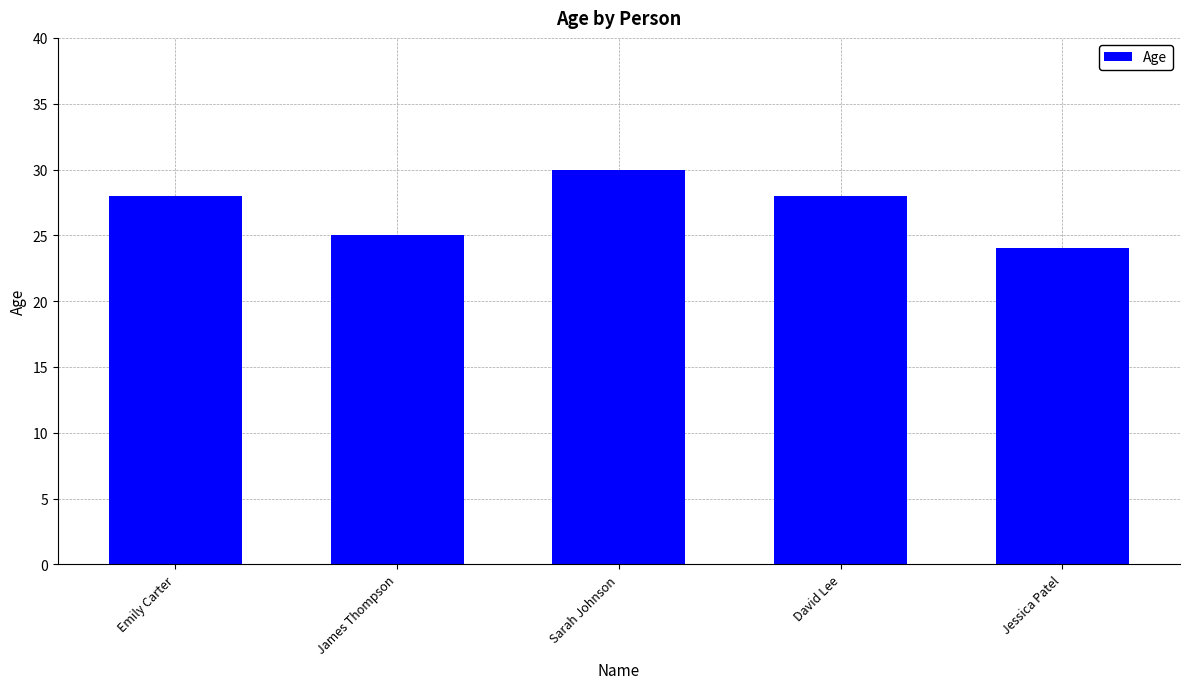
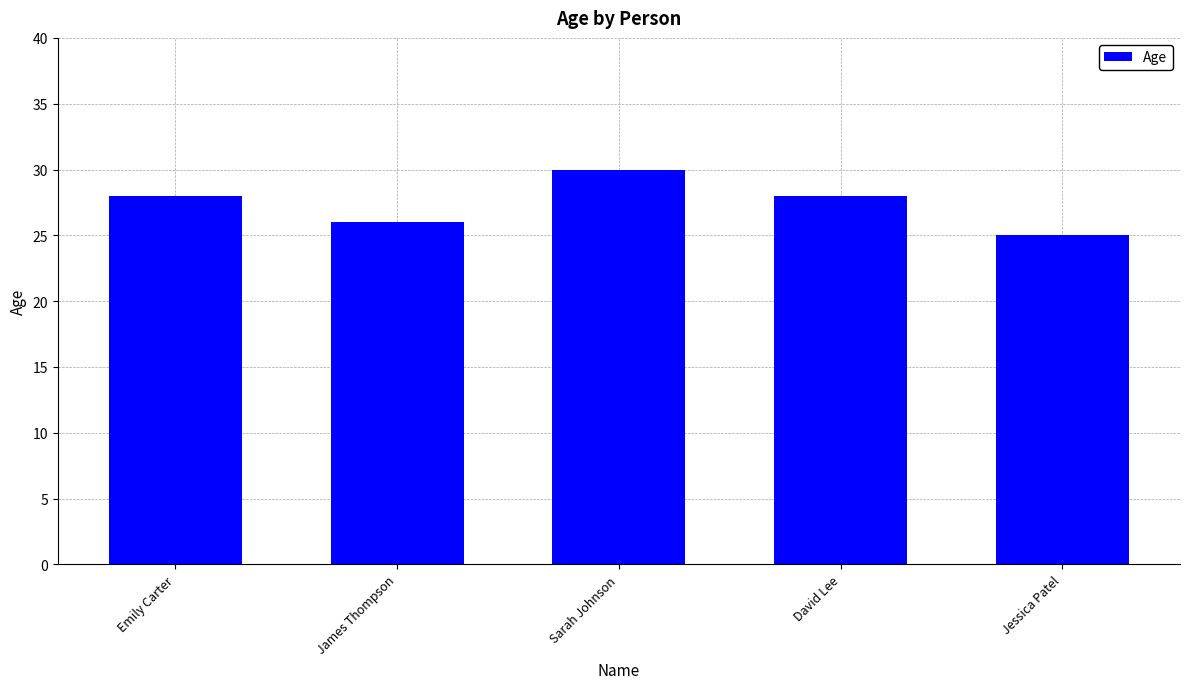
  {
    "Emily Carter": 28,
-   "James Thompson": 25,
+   "James Thompson": 26,
    "Sarah Johnson": 30,
    "David Lee": 28,
-   "Jessica Patel": 24
+   "Jessica Patel": 25
  }
